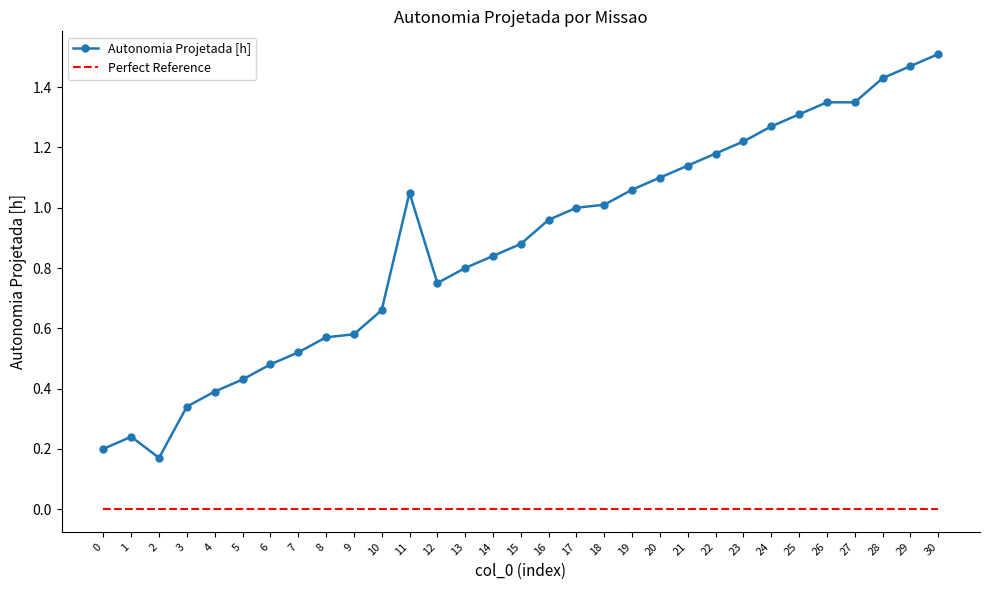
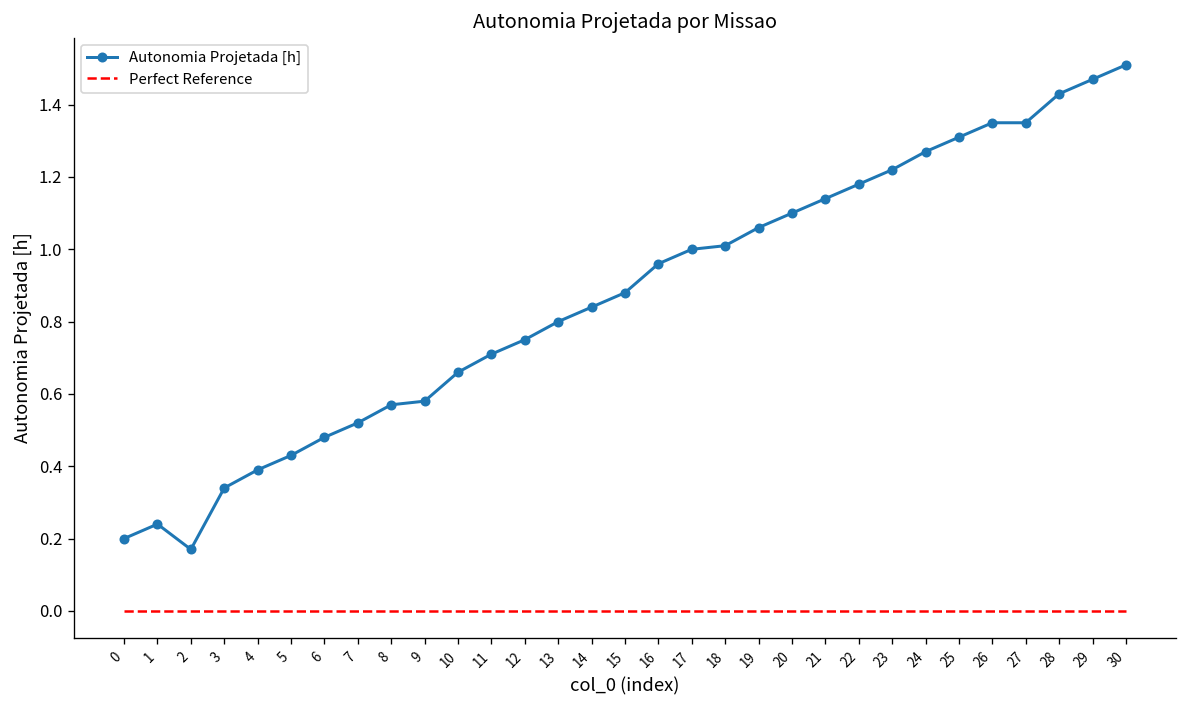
  {
    "Autonomia Projetada [h]": {
      "0": 0.20,
      "1": 0.24,
      "2": 0.17,
      "3": 0.34,
      "4": 0.39,
      "5": 0.43,
      "6": 0.48,
      "7": 0.52,
      "8": 0.57,
      "9": 0.58,
      "10": 0.66,
-     "11": 1.05,
+     "11": 0.71,
      "12": 0.75,
      "13": 0.80,
      "14": 0.84,
      "15": 0.88,
      "16": 0.96,
      "17": 1.00,
      "18": 1.01,
      "19": 1.06,
      "20": 1.10,
      "21": 1.14,
      "22": 1.18,
      "23": 1.22,
      "24": 1.27,
      "25": 1.31,
      "26": 1.35,
      "27": 1.35,
      "28": 1.43,
      "29": 1.47,
      "30": 1.51
    },
    "Perfect Reference": {
      "0": 0.00,
      "1": 0.00,
      "2": 0.00,
      "3": 0.00,
      "4": 0.00,
      "5": 0.00,
      "6": 0.00,
      "7": 0.00,
      "8": 0.00,
      "9": 0.00,
      "10": 0.00,
      "11": 0.00,
      "12": 0.00,
      "13": 0.00,
      "14": 0.00,
      "15": 0.00,
      "16": 0.00,
      "17": 0.00,
      "18": 0.00,
      "19": 0.00,
      "20": 0.00,
      "21": 0.00,
      "22": 0.00,
      "23": 0.00,
      "24": 0.00,
      "25": 0.00,
      "26": 0.00,
      "27": 0.00,
      "28": 0.00,
      "29": 0.00,
      "30": 0.00
    }
  }
